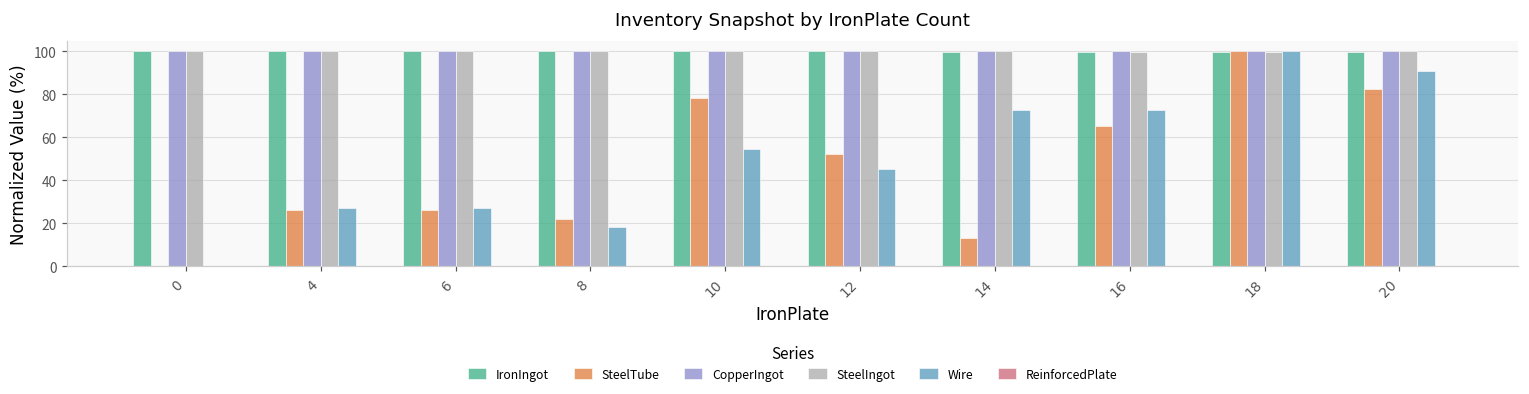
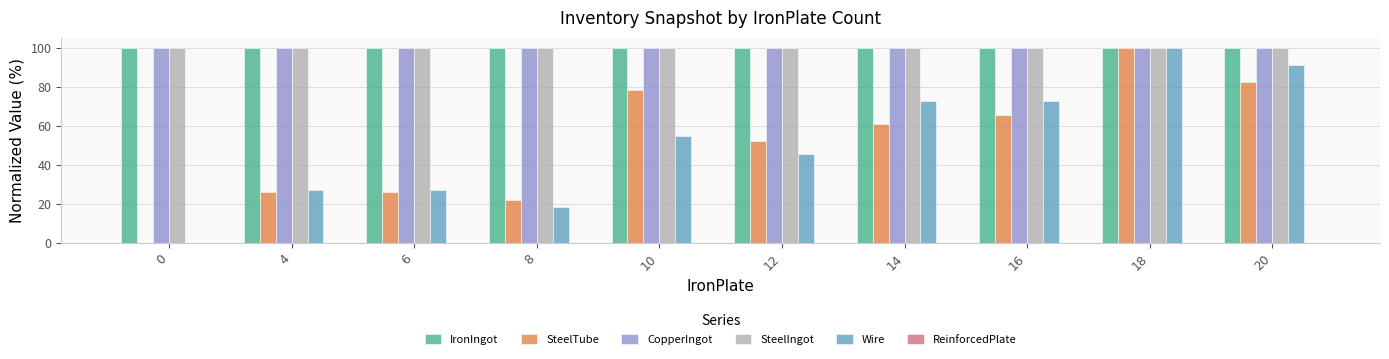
  {
    "IronIngot": {
      "0": 100,
      "4": 100,
      "6": 100,
      "8": 100,
      "10": 100,
      "12": 100,
      "14": 100,
      "16": 100,
      "18": 100,
      "20": 100
    },
    "SteelTube": {
      "0": 0,
      "4": 26,
      "6": 26,
      "8": 22,
      "10": 78,
      "12": 52,
-     "14": 13,
+     "14": 61,
      "16": 65,
      "18": 100,
      "20": 83
    },
    "ReinforcedPlate": {
      "0": 0,
      "4": 0,
      "6": 0,
      "8": 0,
      "10": 0,
      "12": 0,
      "14": 0,
      "16": 0,
      "18": 0,
      "20": 0
    }
  }
